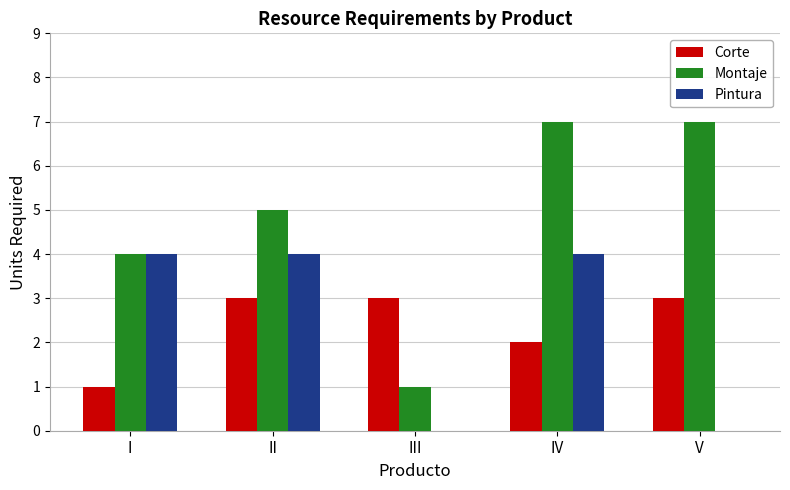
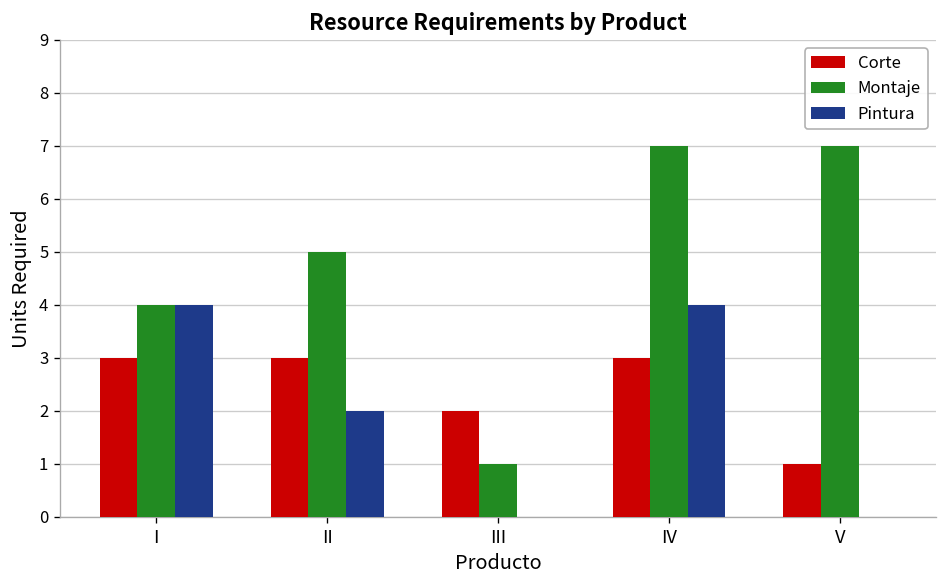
  {
    "Corte": {
-     "I": 1,
+     "I": 3,
      "II": 3,
-     "III": 3,
-     "IV": 2,
-     "V": 3
+     "III": 2,
+     "IV": 3,
+     "V": 1
    },
    "Montaje": {
      "I": 4,
      "II": 5,
      "III": 1,
      "IV": 7,
      "V": 7
    },
    "Pintura": {
      "I": 4,
-     "II": 4,
+     "II": 2,
      "III": 0,
      "IV": 4,
      "V": 0
    }
  }
